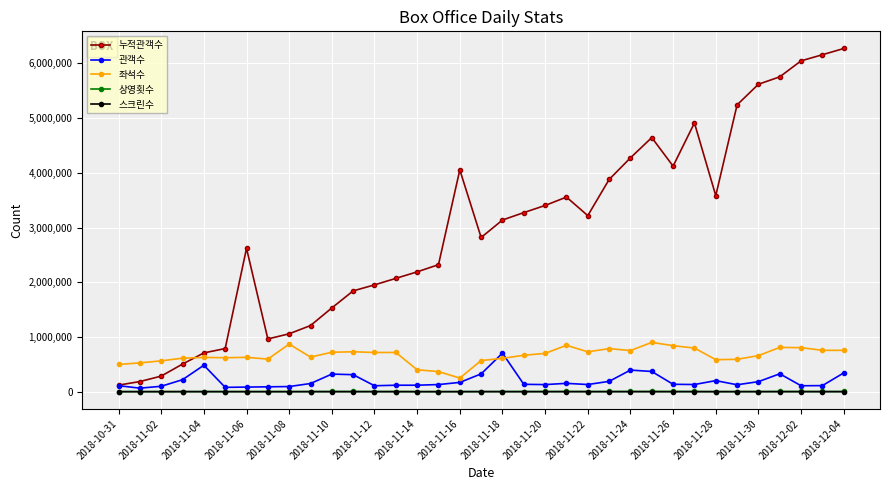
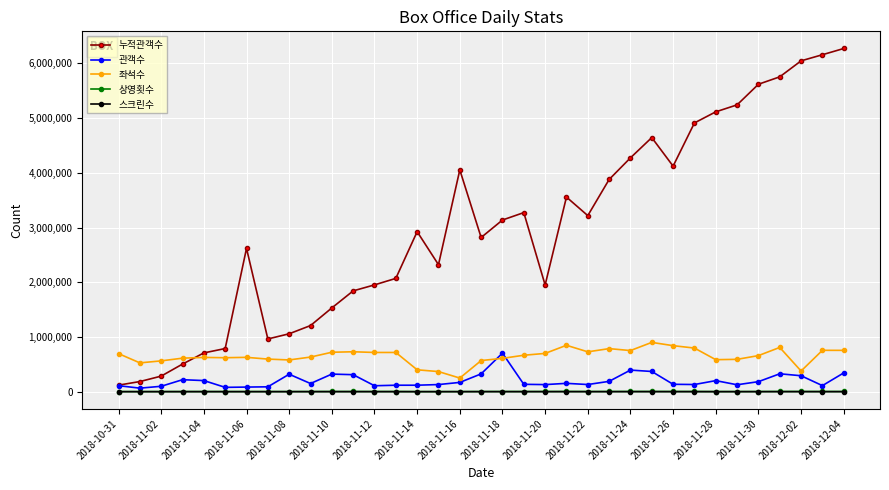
  {
    "누적관객수": {
      "2018-11-02": "300,000",
      "2018-11-04": "700,000",
      "2018-11-06": "2,600,000",
      "2018-11-08": "1,100,000",
      "2018-11-10": "1,500,000",
      "2018-11-12": "2,000,000",
-     "2018-11-14": "2,200,000",
+     "2018-11-14": "2,900,000",
      "2018-11-16": "4,100,000",
      "2018-11-18": "3,100,000",
-     "2018-11-20": "3,400,000",
+     "2018-11-20": "2,000,000",
      "2018-11-22": "3,200,000",
      "2018-11-24": "4,300,000",
      "2018-11-26": "4,100,000",
-     "2018-11-28": "3,600,000",
+     "2018-11-28": "5,100,000",
      "2018-11-30": "5,600,000",
      "2018-12-02": "6,000,000",
      "2018-12-04": "6,300,000"
    },
    "관객수": {
      "2018-11-02": "100,000",
-     "2018-11-04": "500,000",
+     "2018-11-04": "200,000",
      "2018-11-06": "100,000",
-     "2018-11-08": "100,000",
+     "2018-11-08": "300,000",
      "2018-11-10": "300,000",
      "2018-11-12": "100,000",
      "2018-11-14": "100,000",
      "2018-11-16": "200,000",
      "2018-11-18": "700,000",
      "2018-11-20": "100,000",
      "2018-11-22": "100,000",
      "2018-11-24": "400,000",
      "2018-11-26": "100,000",
      "2018-11-28": "200,000",
      "2018-11-30": "200,000",
-     "2018-12-02": "100,000",
+     "2018-12-02": "300,000",
      "2018-12-04": "300,000"
    },
    "좌석수": {
-     "2018-10-31": "500,000",
+     "2018-10-31": "700,000",
      "2018-11-02": "600,000",
      "2018-11-04": "600,000",
      "2018-11-06": "600,000",
-     "2018-11-08": "900,000",
+     "2018-11-08": "600,000",
      "2018-11-10": "700,000",
      "2018-11-12": "700,000",
      "2018-11-14": "400,000",
      "2018-11-16": "200,000",
      "2018-11-18": "600,000",
      "2018-11-20": "700,000",
      "2018-11-22": "700,000",
      "2018-11-24": "800,000",
      "2018-11-26": "800,000",
      "2018-11-28": "600,000",
      "2018-11-30": "700,000",
-     "2018-12-02": "800,000",
+     "2018-12-02": "400,000",
      "2018-12-04": "800,000"
    },
    "스크린수": {
      "2018-10-31": "0",
      "2018-11-02": "0",
      "2018-11-04": "0",
      "2018-11-06": "0",
      "2018-11-08": "0",
      "2018-11-10": "0",
      "2018-11-12": "0",
      "2018-11-14": "0",
      "2018-11-16": "0",
      "2018-11-18": "0",
      "2018-11-20": "0",
      "2018-11-22": "0",
      "2018-11-24": "0",
      "2018-11-26": "0",
      "2018-11-28": "0",
      "2018-11-30": "0",
      "2018-12-02": "0",
      "2018-12-04": "0"
    }
  }
